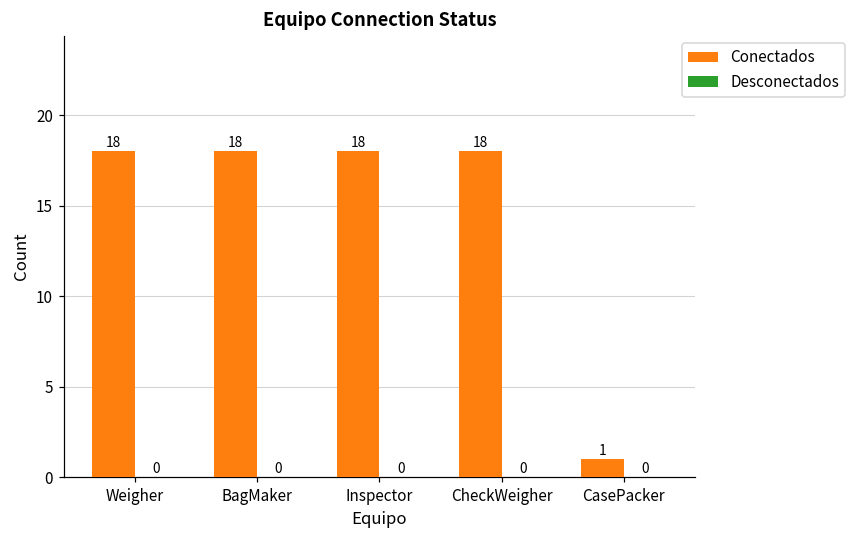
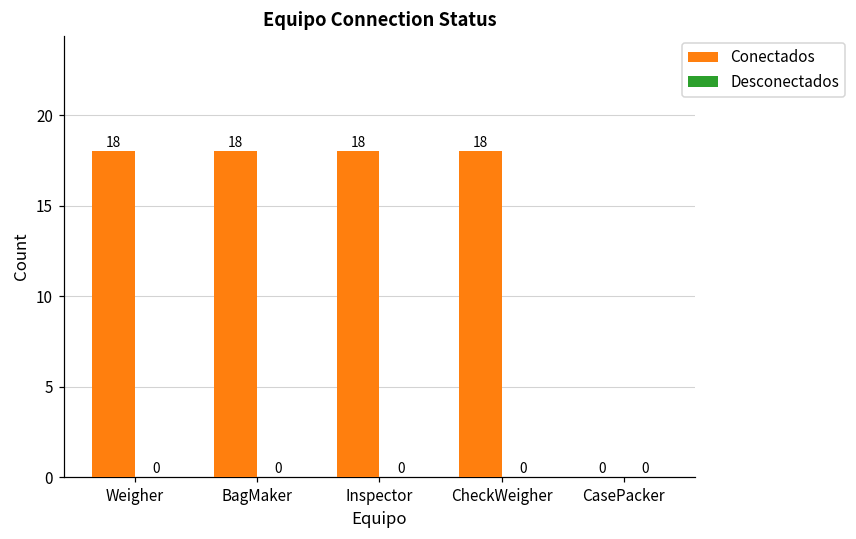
  {
    "Conectados": {
      "Weigher": 18,
      "BagMaker": 18,
      "Inspector": 18,
      "CheckWeigher": 18,
-     "CasePacker": 1
+     "CasePacker": 0
    },
    "Desconectados": {
      "Weigher": 0,
      "BagMaker": 0,
      "Inspector": 0,
      "CheckWeigher": 0,
      "CasePacker": 0
    }
  }
